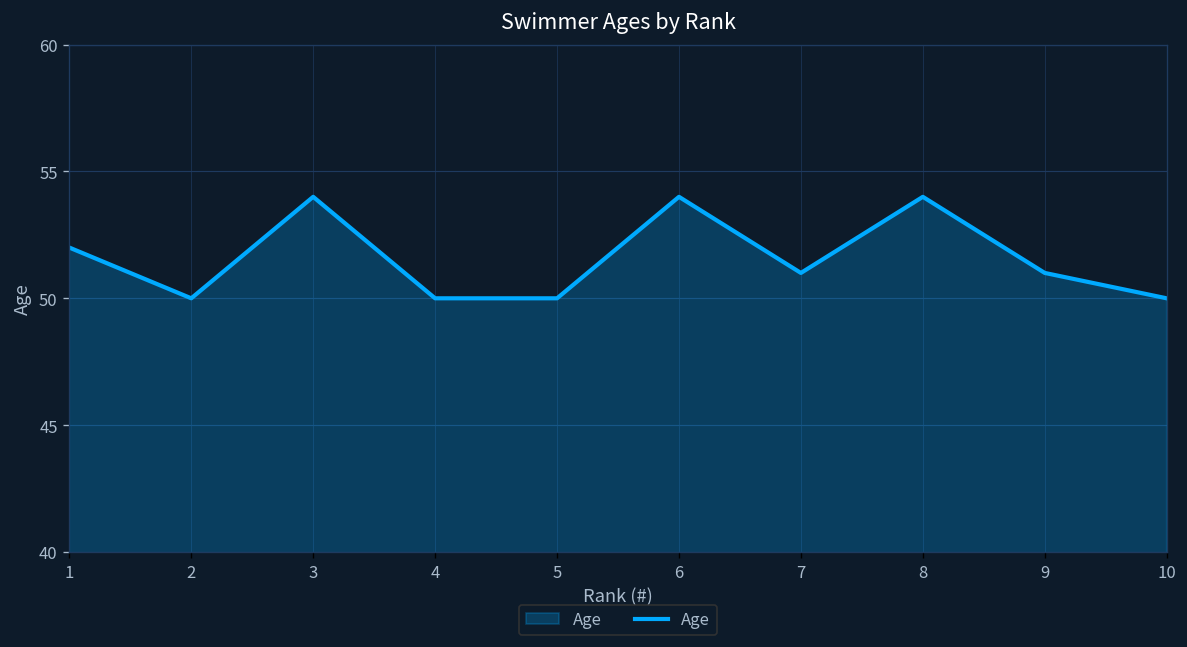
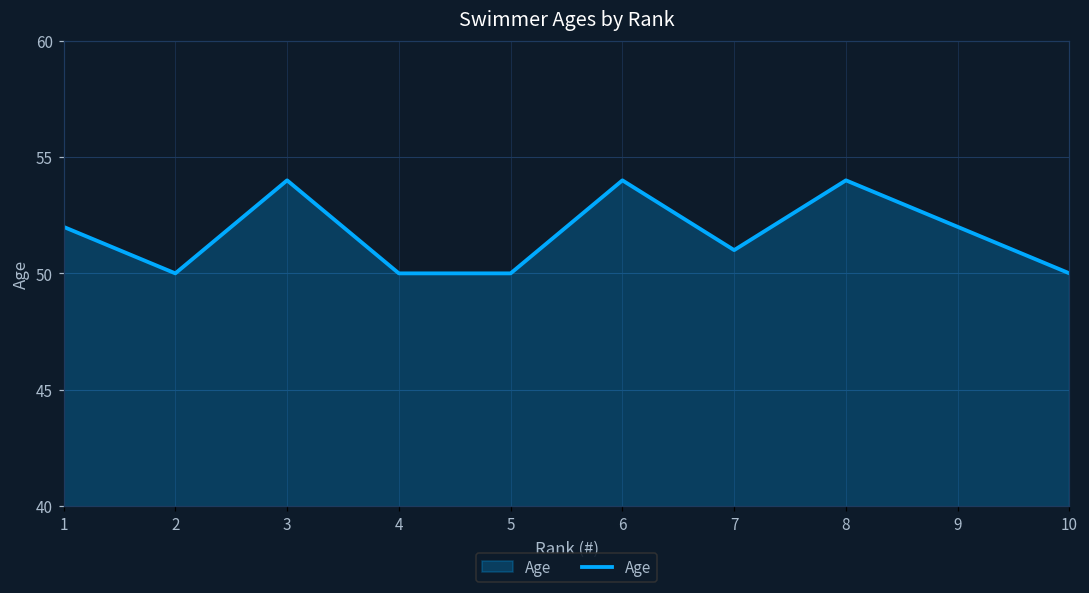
  {
    "1": 52,
    "2": 50,
    "3": 54,
    "4": 50,
    "5": 50,
    "6": 54,
    "7": 51,
    "8": 54,
-   "9": 51,
+   "9": 52,
    "10": 50
  }
